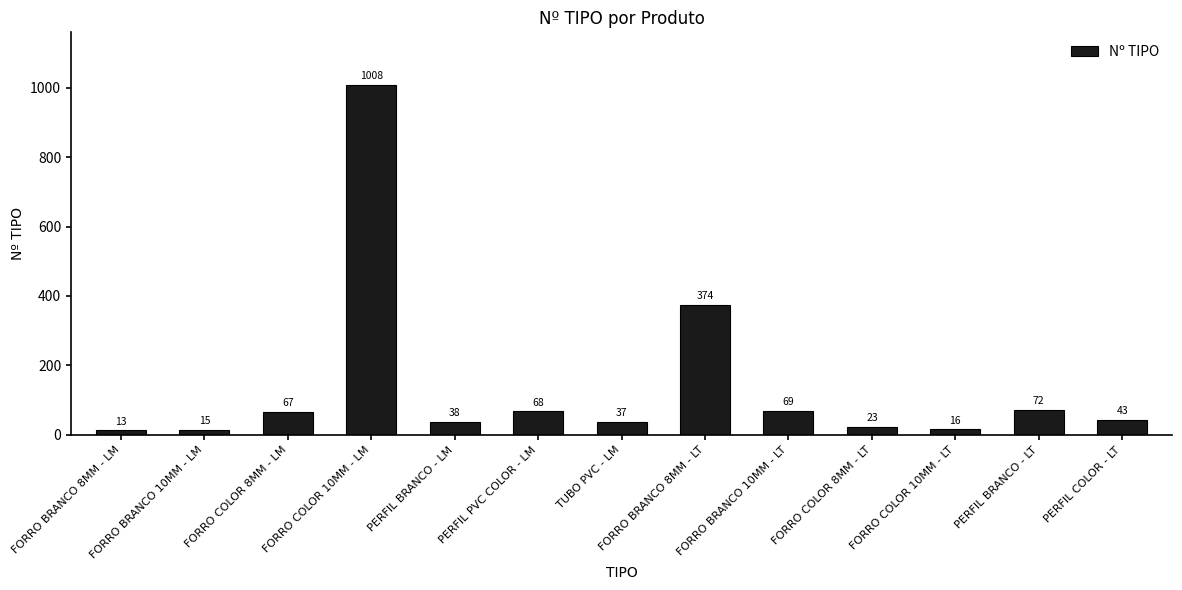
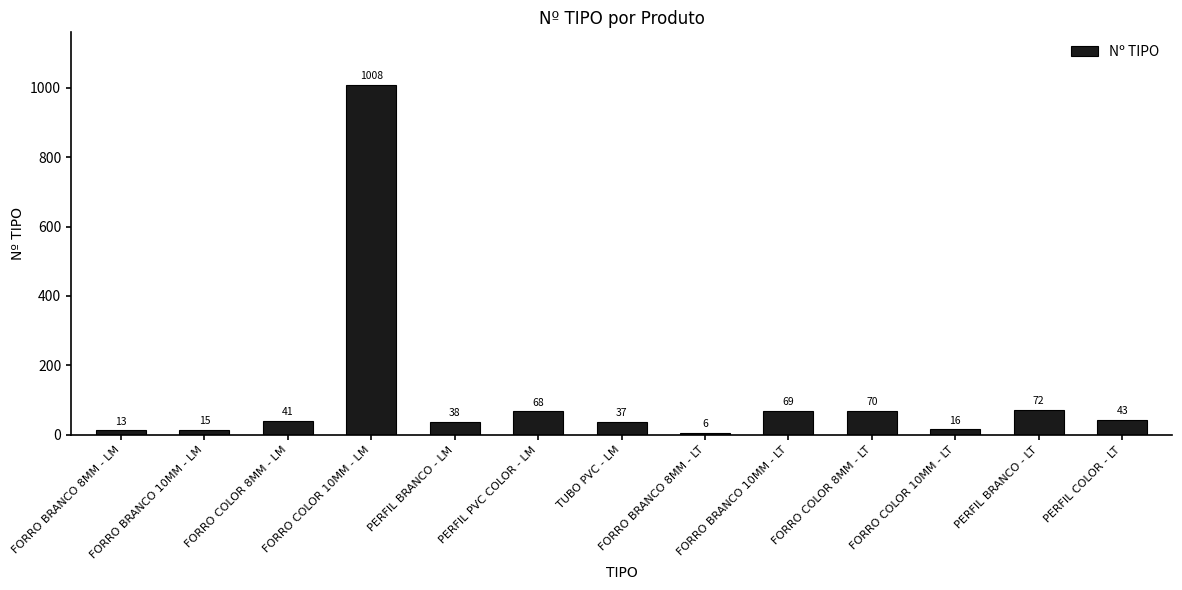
  {
    "FORRO BRANCO 8MM - LM": 13,
    "FORRO BRANCO 10MM - LM": 15,
-   "FORRO COLOR 8MM - LM": 67,
+   "FORRO COLOR 8MM - LM": 41,
    "FORRO COLOR 10MM - LM": 1008,
    "PERFIL BRANCO - LM": 38,
    "PERFIL PVC COLOR - LM": 68,
    "TUBO PVC - LM": 37,
-   "FORRO BRANCO 8MM - LT": 374,
+   "FORRO BRANCO 8MM - LT": 6,
    "FORRO BRANCO 10MM - LT": 69,
-   "FORRO COLOR 8MM - LT": 23,
+   "FORRO COLOR 8MM - LT": 70,
    "FORRO COLOR 10MM - LT": 16,
    "PERFIL BRANCO - LT": 72,
    "PERFIL COLOR - LT": 43
  }
